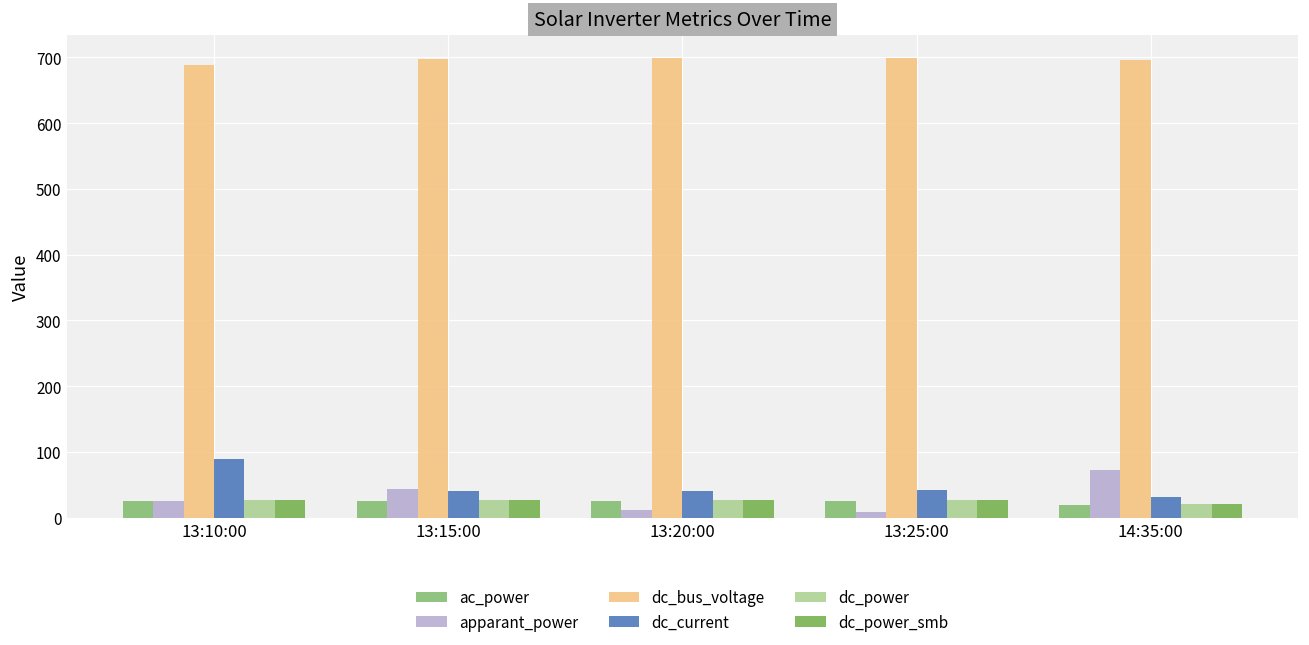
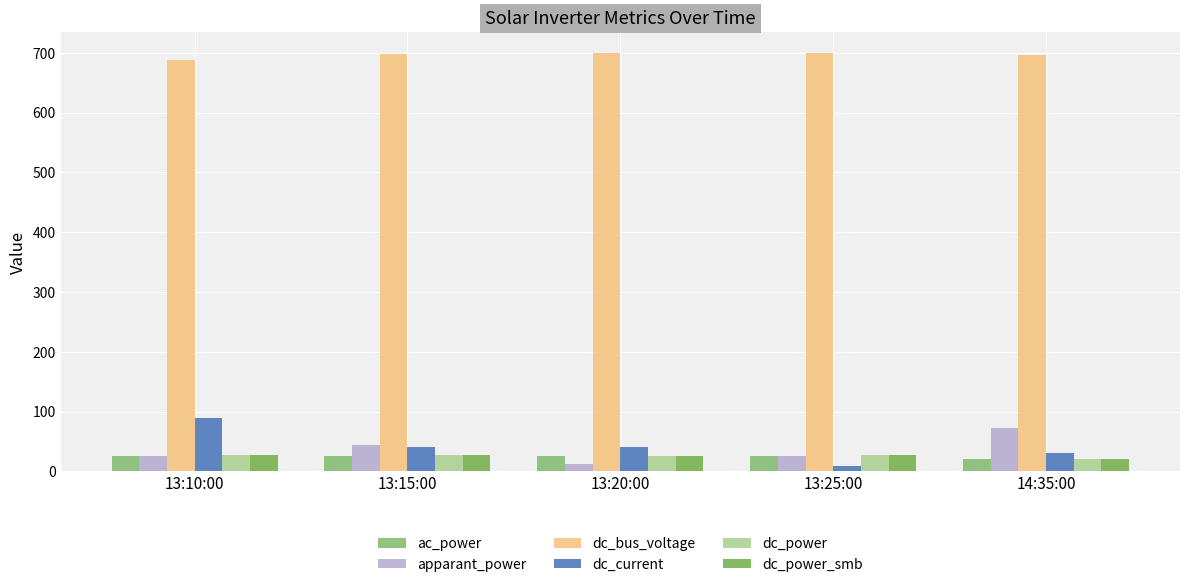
  {
    "apparant_power": {
      "13:10:00": 30,
      "13:15:00": 40,
      "13:20:00": 10,
-     "13:25:00": 10,
+     "13:25:00": 30,
      "14:35:00": 70
    },
    "dc_bus_voltage": {
      "13:10:00": 690,
      "13:15:00": 700,
      "13:20:00": 700,
      "13:25:00": 700,
      "14:35:00": 700
    },
    "dc_current": {
      "13:10:00": 90,
      "13:15:00": 40,
      "13:20:00": 40,
-     "13:25:00": 40,
+     "13:25:00": 10,
      "14:35:00": 30
    }
  }
